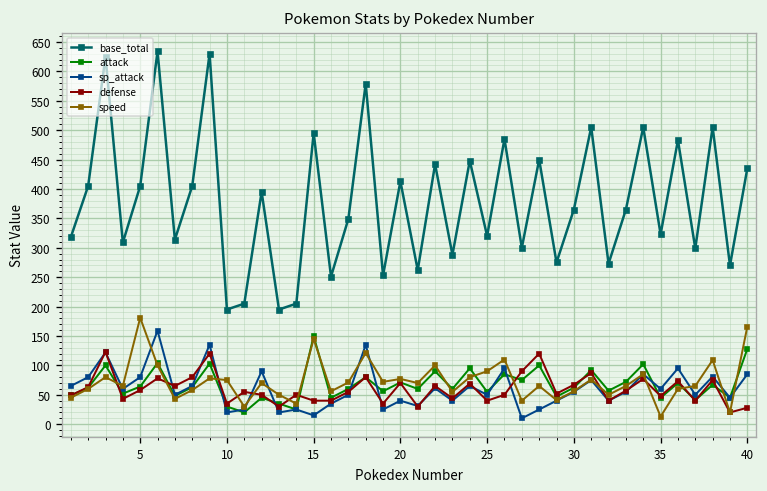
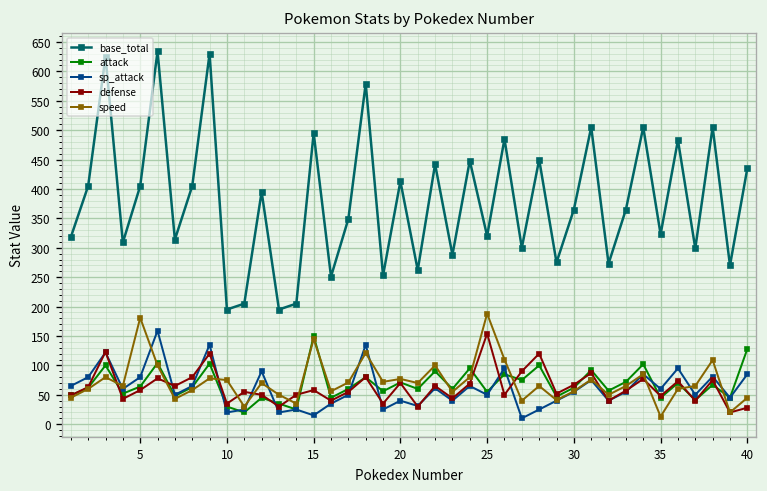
  {
    "attack": {
      "5": 60,
      "40": 130
    },
    "defense": {
      "5": 60,
-     "15": 40,
-     "25": 40,
+     "15": 60,
+     "25": 150,
      "40": 30
    },
    "speed": {
      "5": 180,
      "10": 80,
      "20": 80,
-     "25": 90,
+     "25": 190,
      "35": 10,
-     "40": 170
+     "40": 50
    }
  }
